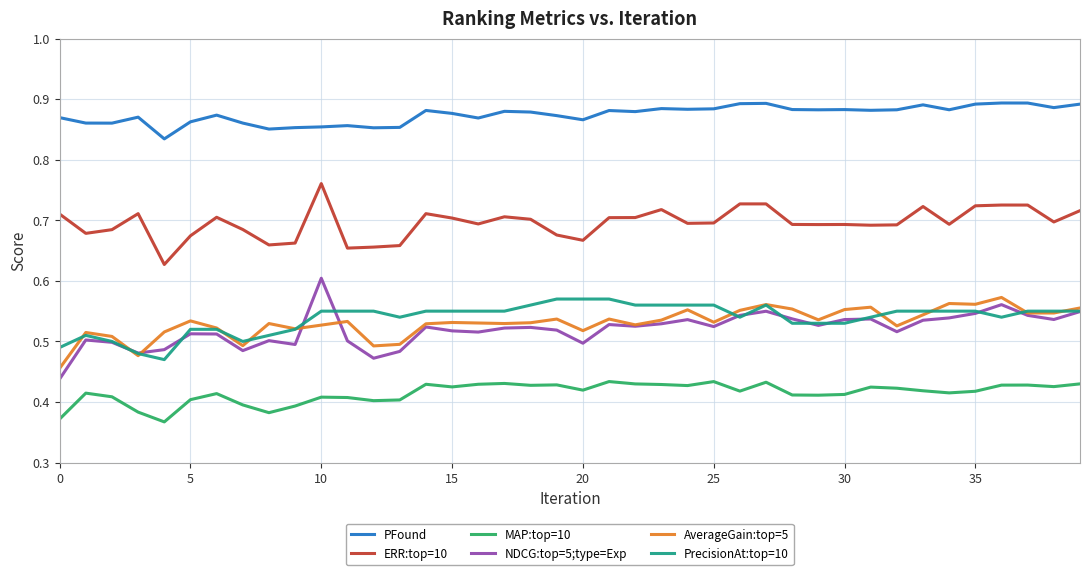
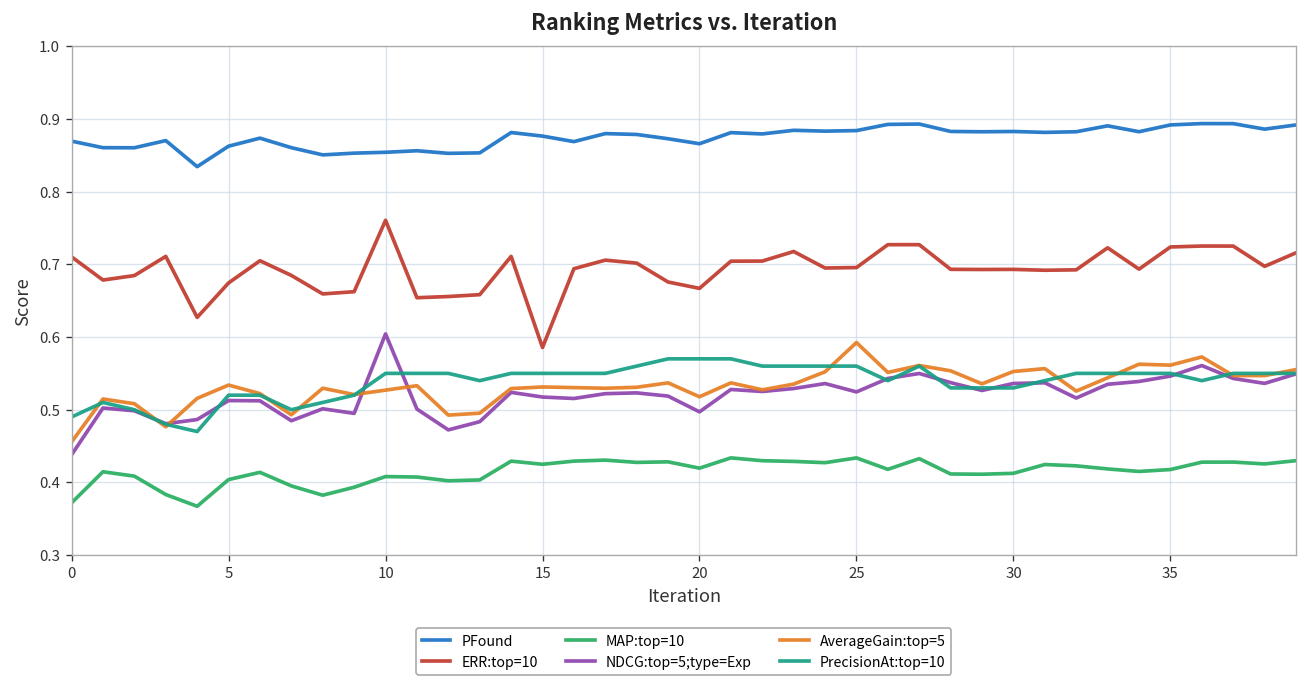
  {
    "PFound": {
      "0": 0.87,
      "5": 0.86,
      "10": 0.85,
      "15": 0.88,
      "20": 0.87,
      "25": 0.88,
      "30": 0.88,
      "35": 0.89
    },
    "ERR:top=10": {
      "0": 0.71,
      "5": 0.67,
      "10": 0.76,
-     "15": 0.70,
+     "15": 0.59,
      "20": 0.67,
      "25": 0.70,
      "30": 0.69,
      "35": 0.72
    },
    "NDCG:top=5;type=Exp": {
      "0": 0.44,
      "5": 0.51,
      "10": 0.60,
      "15": 0.52,
      "20": 0.50,
      "25": 0.52,
      "30": 0.54
    },
    "AverageGain:top=5": {
      "0": 0.46,
      "5": 0.53,
      "10": 0.53,
      "15": 0.53,
      "20": 0.52,
-     "25": 0.53,
+     "25": 0.59,
      "30": 0.55,
      "35": 0.56
    }
  }
